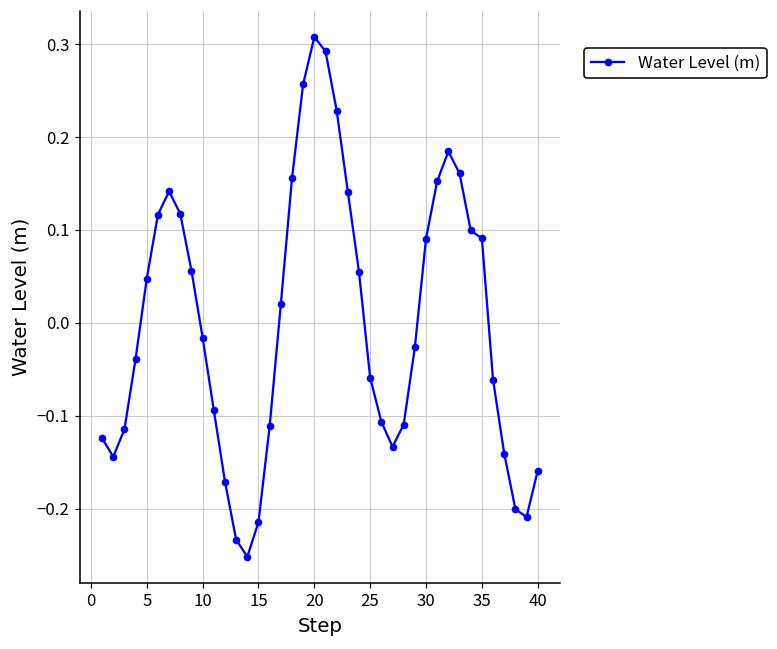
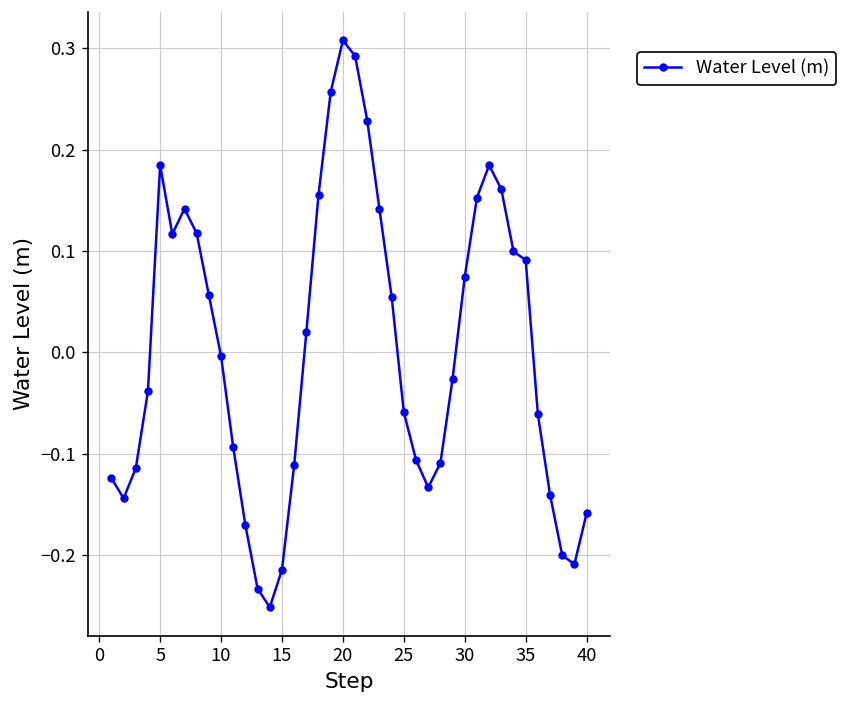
  {
-   "5": 0.05,
-   "10": -0.02,
+   "5": 0.18,
+   "10": 0.00,
    "15": -0.21,
    "20": 0.31,
    "25": -0.06,
-   "30": 0.09,
+   "30": 0.07,
    "35": 0.09,
    "40": -0.16
  }
